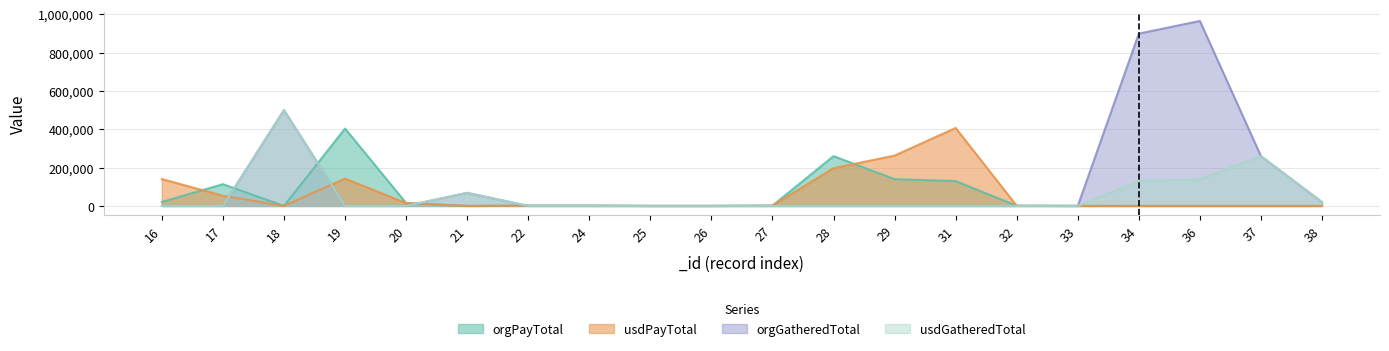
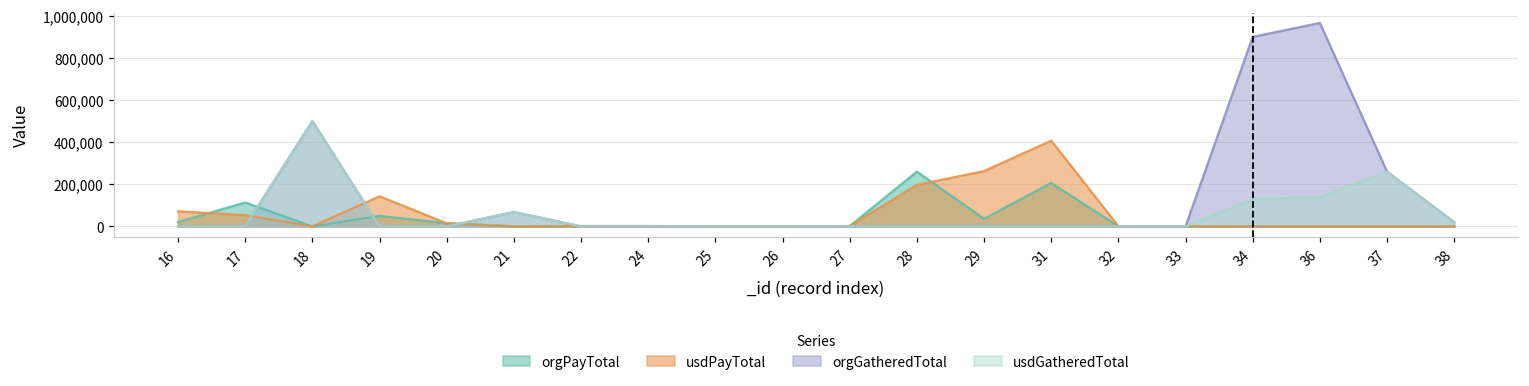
  {
    "orgPayTotal": {
      "16": "20,000",
      "17": "110,000",
-     "19": "400,000",
+     "19": "50,000",
      "28": "260,000",
-     "29": "140,000",
-     "31": "130,000"
+     "29": "40,000",
+     "31": "210,000"
    },
    "usdPayTotal": {
-     "16": "140,000",
+     "16": "70,000",
      "17": "50,000",
      "19": "140,000",
      "28": "200,000",
      "29": "260,000",
      "31": "410,000"
    }
  }
